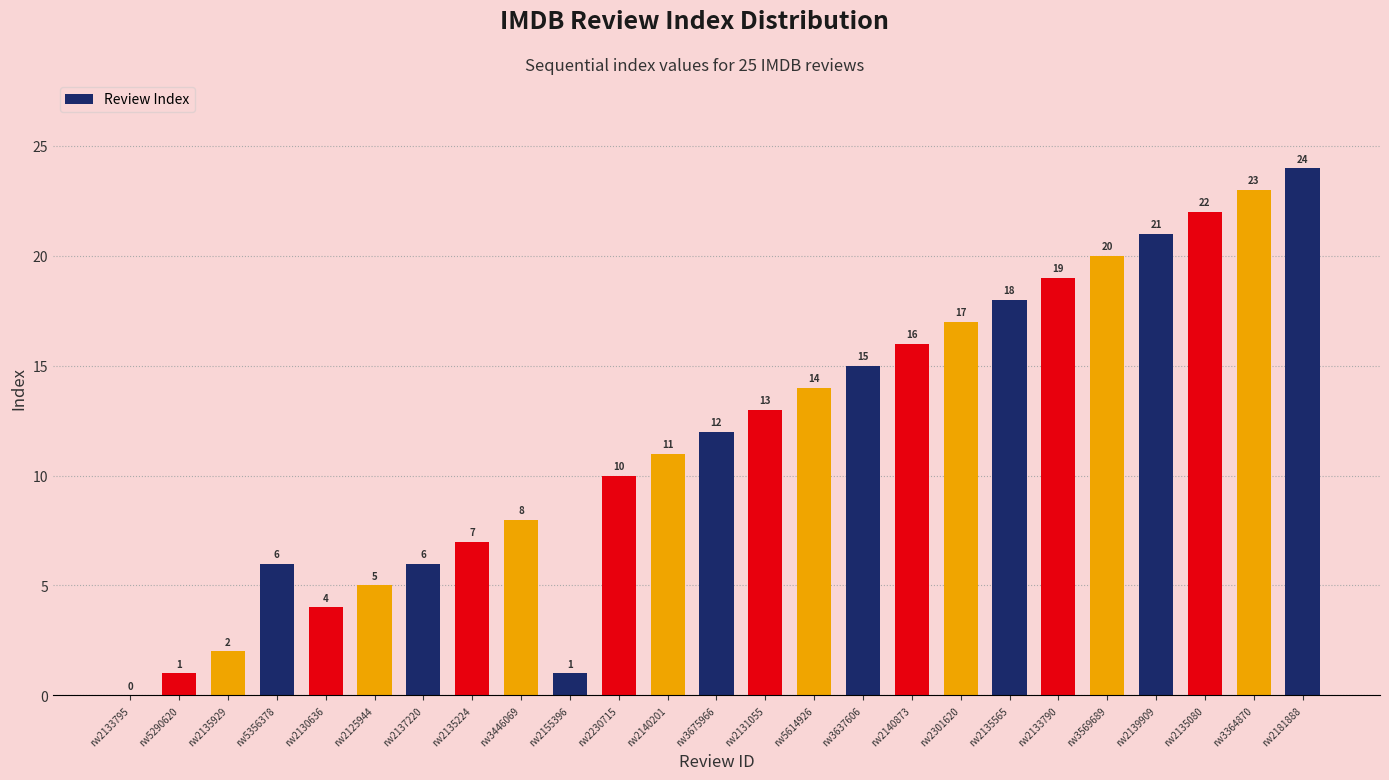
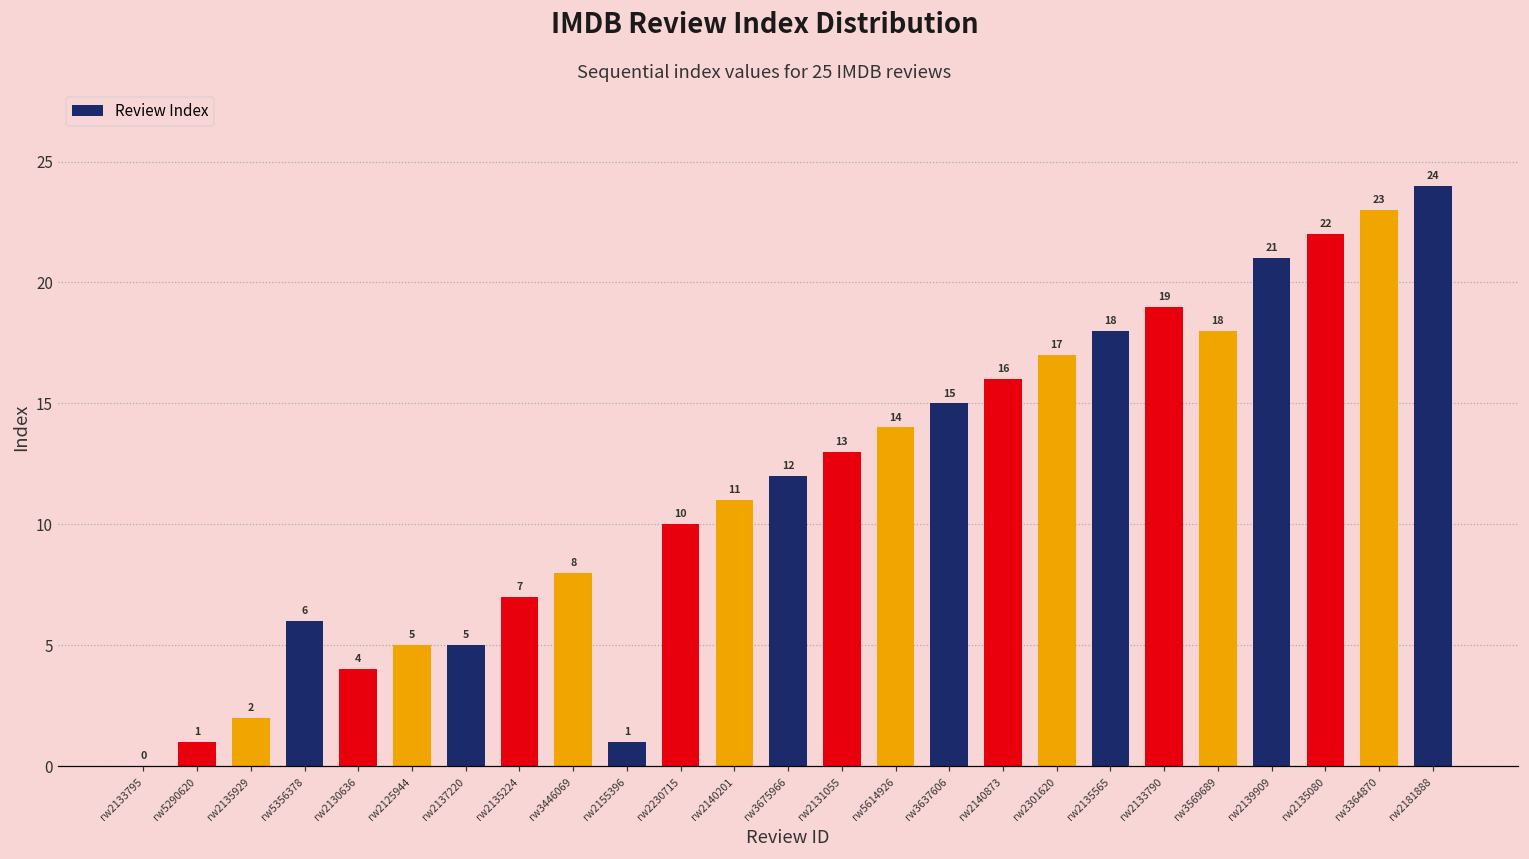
  {
    "rw2133795": 0,
    "rw5290620": 1,
    "rw2135929": 2,
    "rw5356378": 6,
    "rw2130636": 4,
    "rw2125944": 5,
-   "rw2137220": 6,
+   "rw2137220": 5,
    "rw2135224": 7,
    "rw3446069": 8,
    "rw2155396": 1,
    "rw2230715": 10,
    "rw2140201": 11,
    "rw3675966": 12,
    "rw2131055": 13,
    "rw5614926": 14,
    "rw3637606": 15,
    "rw2140873": 16,
    "rw2301620": 17,
    "rw2135565": 18,
    "rw2133790": 19,
-   "rw3569689": 20,
+   "rw3569689": 18,
    "rw2139909": 21,
    "rw2135080": 22,
    "rw3364870": 23,
    "rw2181888": 24
  }
